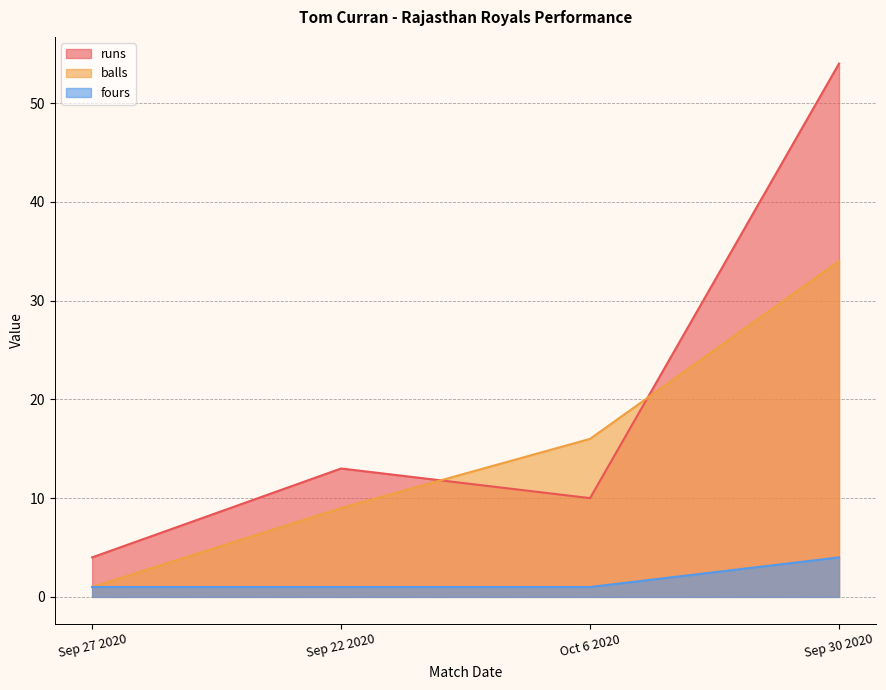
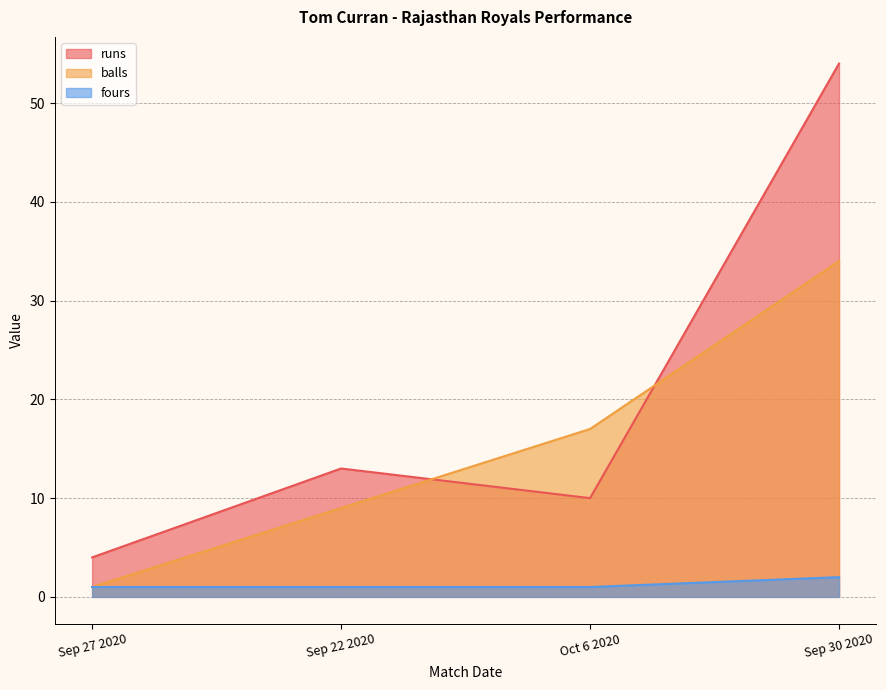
  {
    "runs": {
      "Sep 27 2020": 4,
      "Sep 22 2020": 13,
      "Oct 6 2020": 10,
      "Sep 30 2020": 54
    },
    "balls": {
      "Sep 22 2020": 9,
-     "Oct 6 2020": 16,
+     "Oct 6 2020": 17,
      "Sep 30 2020": 34
    },
    "fours": {
      "Sep 22 2020": 1,
      "Oct 6 2020": 1,
-     "Sep 30 2020": 4
+     "Sep 30 2020": 2
    }
  }
